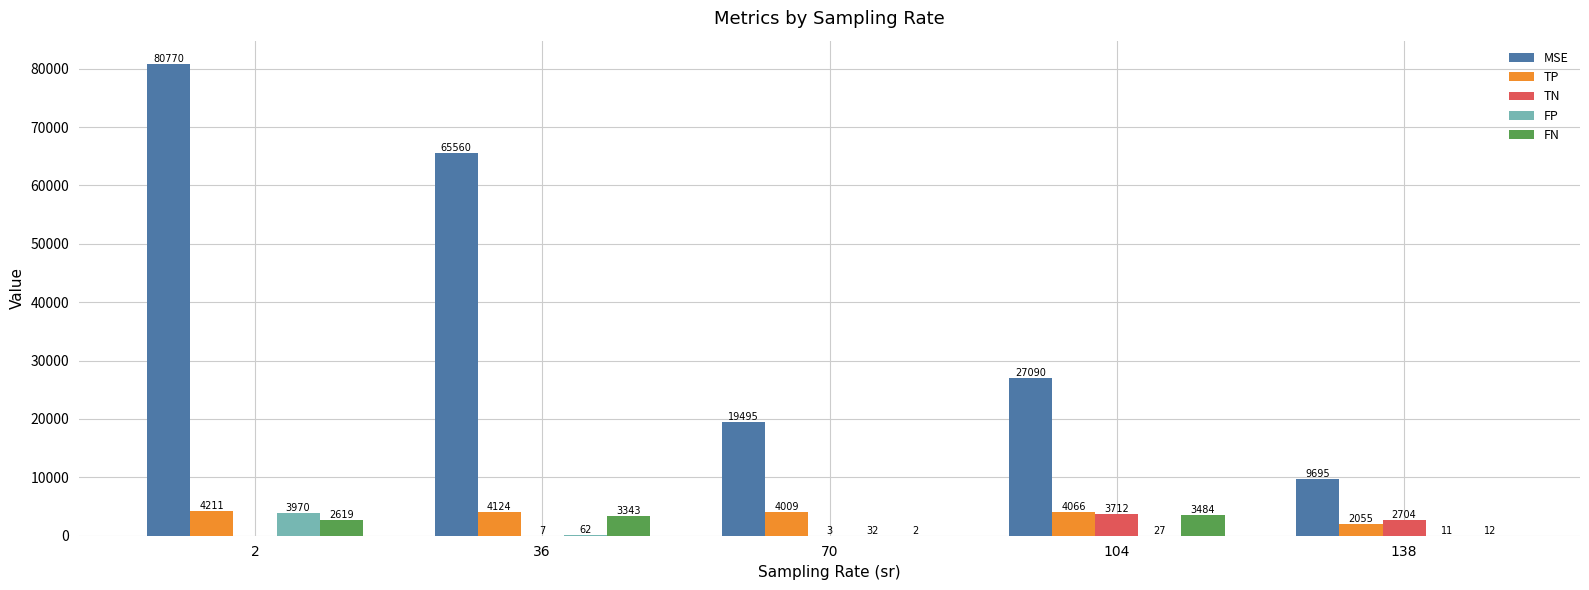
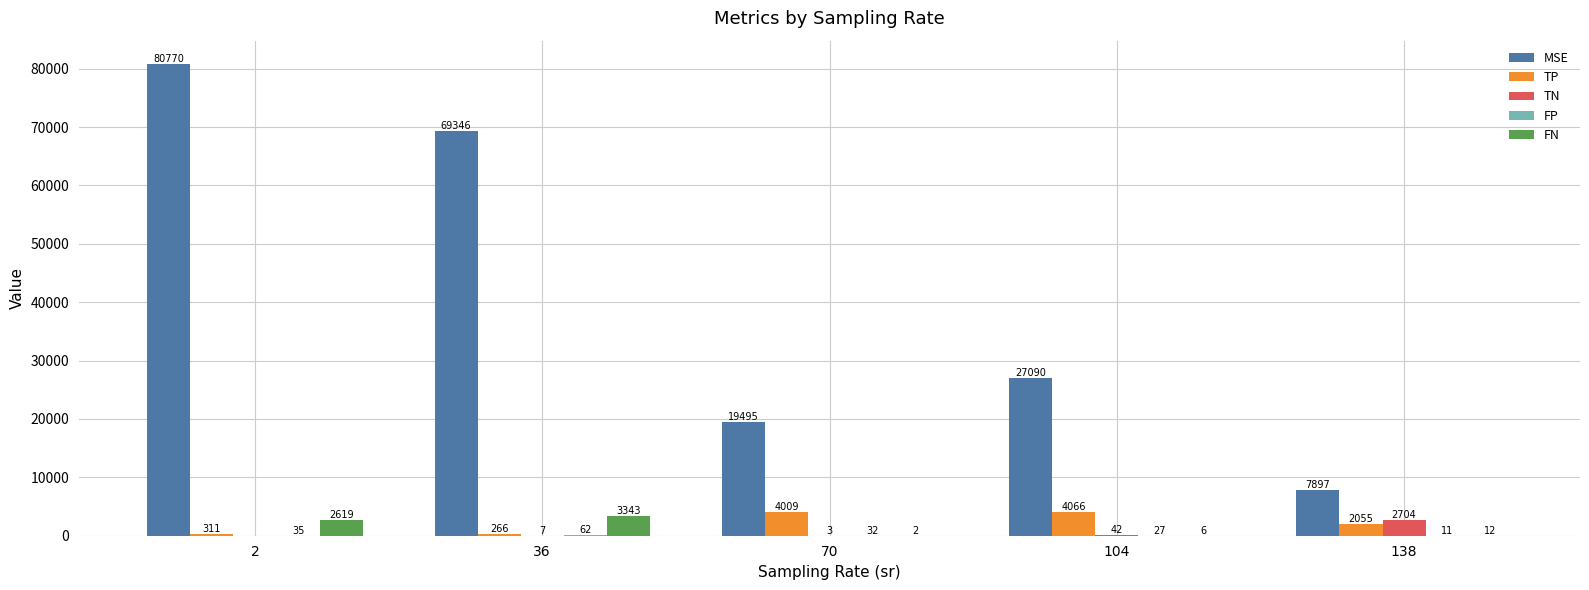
  {
    "MSE": {
      "2": 80770,
-     "36": 65560,
+     "36": 69346,
      "70": 19495,
      "104": 27090,
-     "138": 9695
+     "138": 7897
    },
    "TP": {
-     "2": 4211,
-     "36": 4124,
+     "2": 311,
+     "36": 266,
      "70": 4009,
      "104": 4066,
      "138": 2055
    },
    "TN": {
      "36": 7,
      "70": 3,
-     "104": 3712,
+     "104": 42,
      "138": 2704
    },
    "FP": {
-     "2": 3970,
+     "2": 35,
      "36": 62,
      "70": 32,
      "104": 27,
      "138": 11
    },
    "FN": {
      "2": 2619,
      "36": 3343,
      "70": 2,
-     "104": 3484,
+     "104": 6,
      "138": 12
    }
  }
